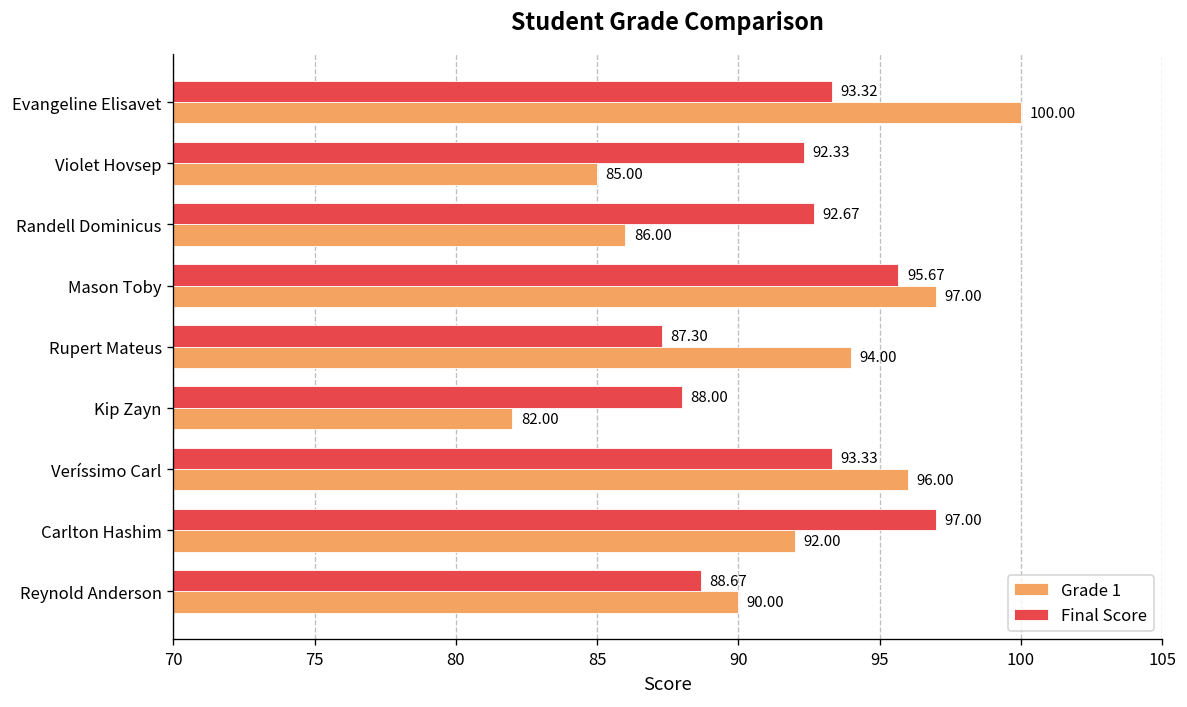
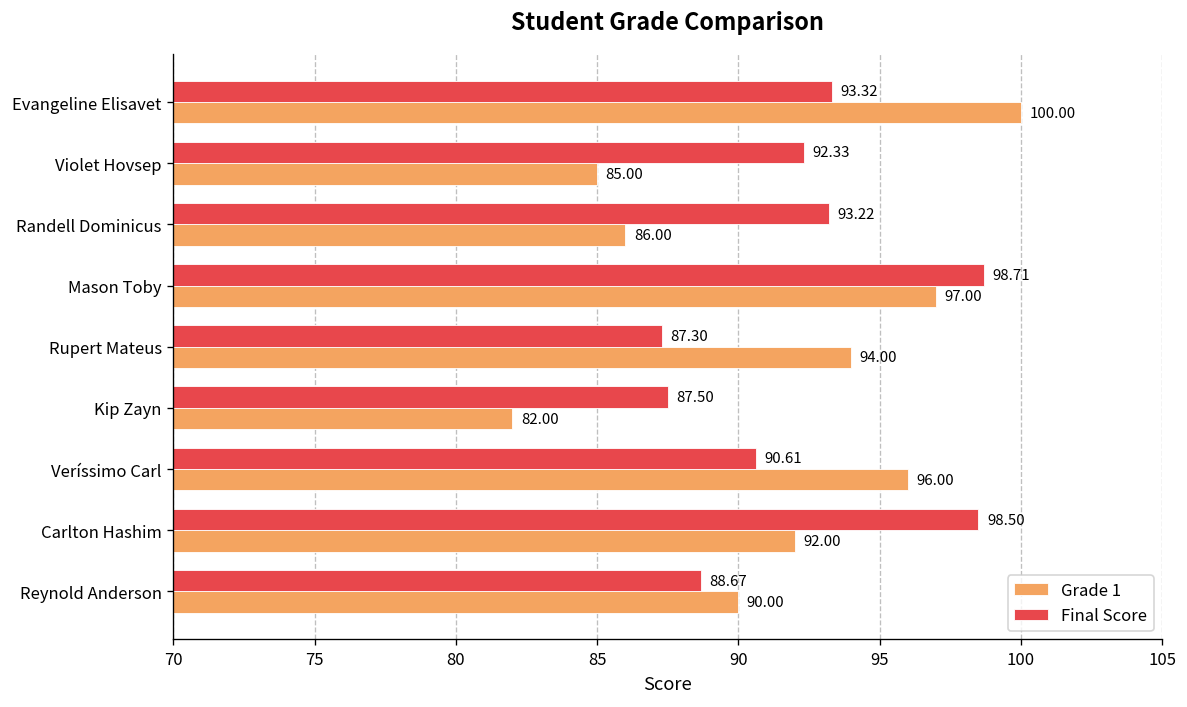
  {
    "Grade 1": {
      "Evangeline Elisavet": 100.00,
      "Violet Hovsep": 85.00,
      "Randell Dominicus": 86.00,
      "Mason Toby": 97.00,
      "Rupert Mateus": 94.00,
      "Kip Zayn": 82.00,
      "Veríssimo Carl": 96.00,
      "Carlton Hashim": 92.00,
      "Reynold Anderson": 90.00
    },
    "Final Score": {
      "Evangeline Elisavet": 93.32,
      "Violet Hovsep": 92.33,
-     "Randell Dominicus": 92.67,
-     "Mason Toby": 95.67,
+     "Randell Dominicus": 93.22,
+     "Mason Toby": 98.71,
      "Rupert Mateus": 87.30,
-     "Kip Zayn": 88.00,
-     "Veríssimo Carl": 93.33,
-     "Carlton Hashim": 97.00,
+     "Kip Zayn": 87.50,
+     "Veríssimo Carl": 90.61,
+     "Carlton Hashim": 98.50,
      "Reynold Anderson": 88.67
    }
  }
